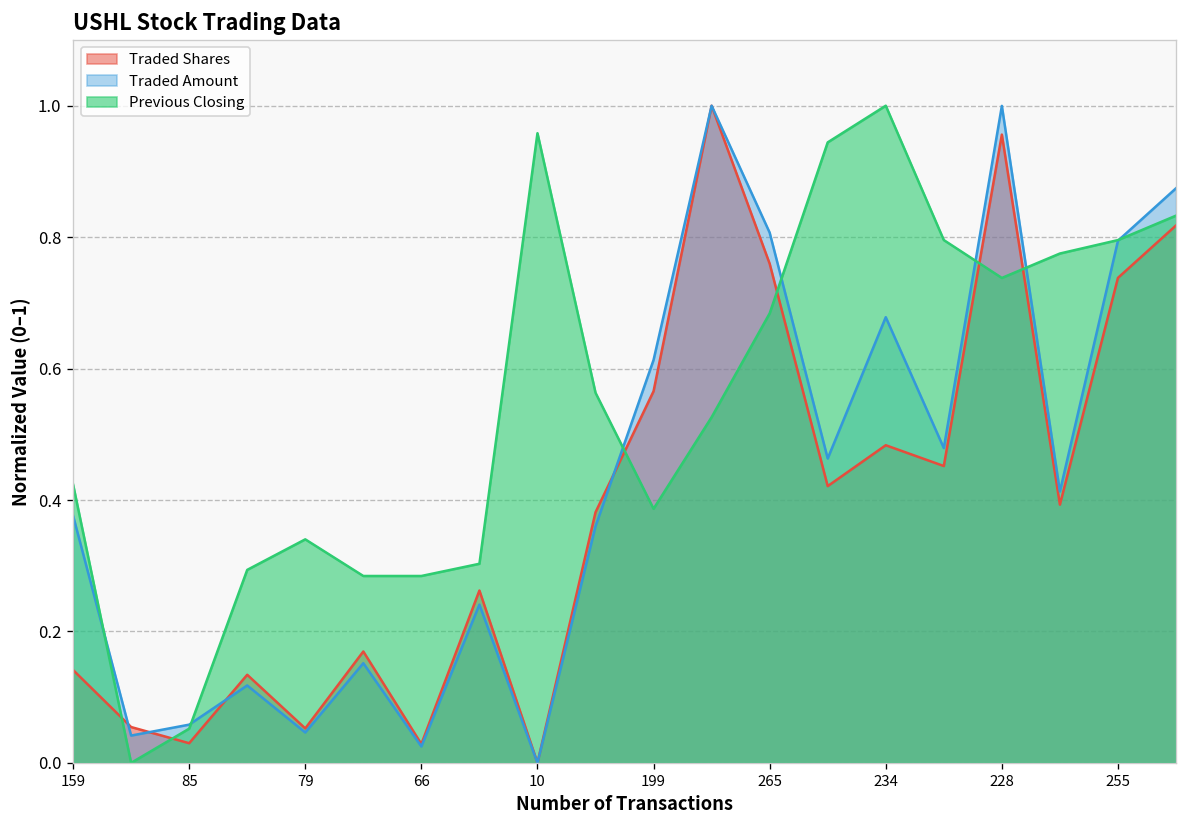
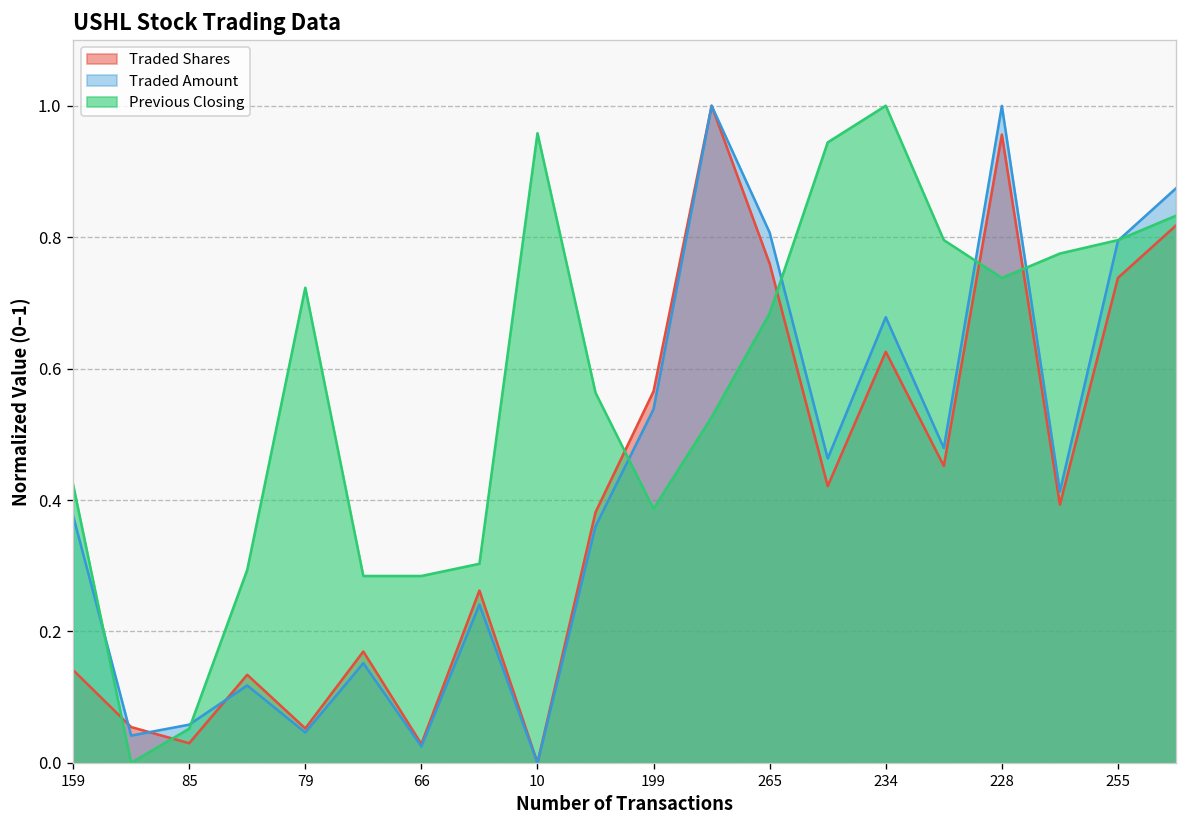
  {
    "Traded Shares": {
      "159": 0.14,
      "85": 0.03,
      "79": 0.05,
      "199": 0.57,
      "265": 0.76,
-     "234": 0.48,
+     "234": 0.63,
      "228": 0.96,
      "255": 0.74
    },
    "Traded Amount": {
      "159": 0.38,
      "85": 0.06,
      "79": 0.05,
-     "199": 0.61,
+     "199": 0.54,
      "265": 0.81,
      "234": 0.68,
      "228": 1.00
    },
    "Previous Closing": {
      "159": 0.42,
      "85": 0.05,
-     "79": 0.34,
+     "79": 0.72,
      "66": 0.28,
      "10": 0.96,
      "199": 0.39,
      "265": 0.68,
      "234": 1.00,
      "228": 0.74
    }
  }
